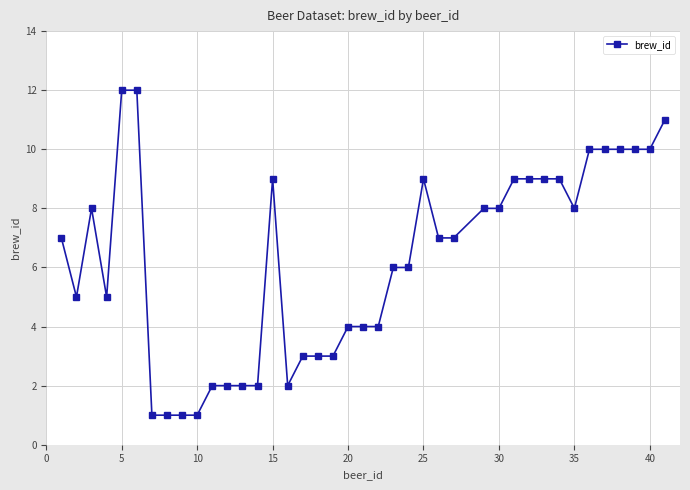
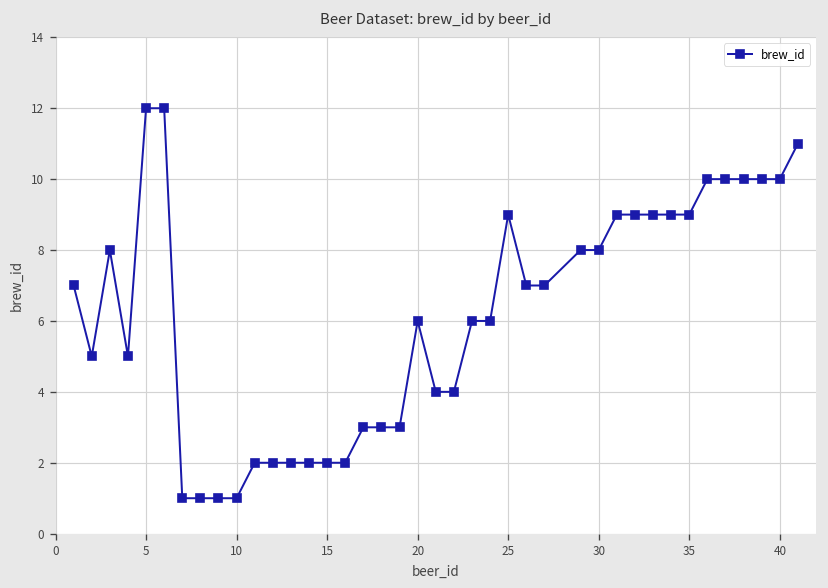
  {
    "5": 12,
    "10": 1,
-   "15": 9,
-   "20": 4,
+   "15": 2,
+   "20": 6,
    "25": 9,
    "30": 8,
-   "35": 8,
+   "35": 9,
    "40": 10
  }
